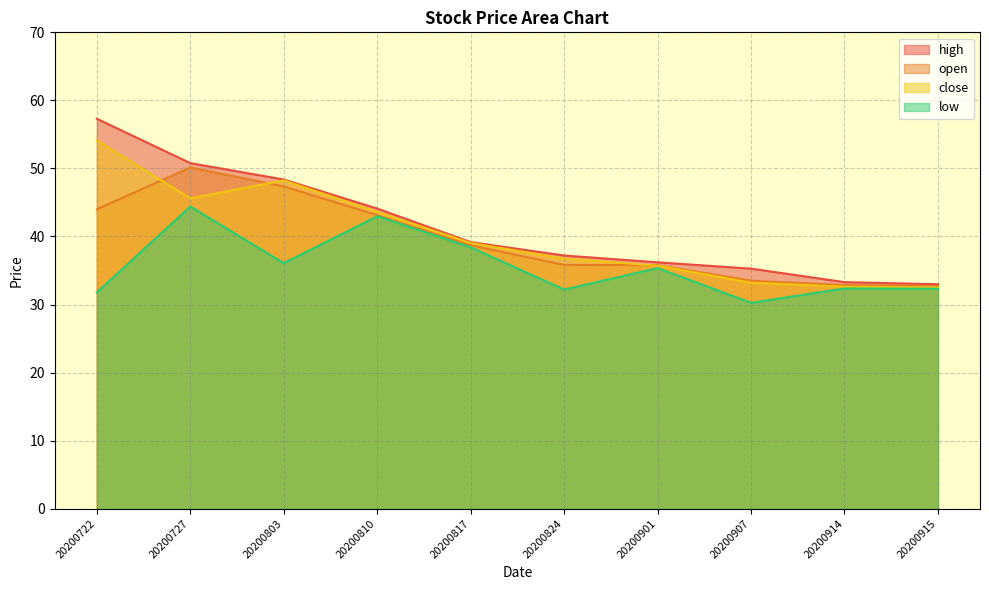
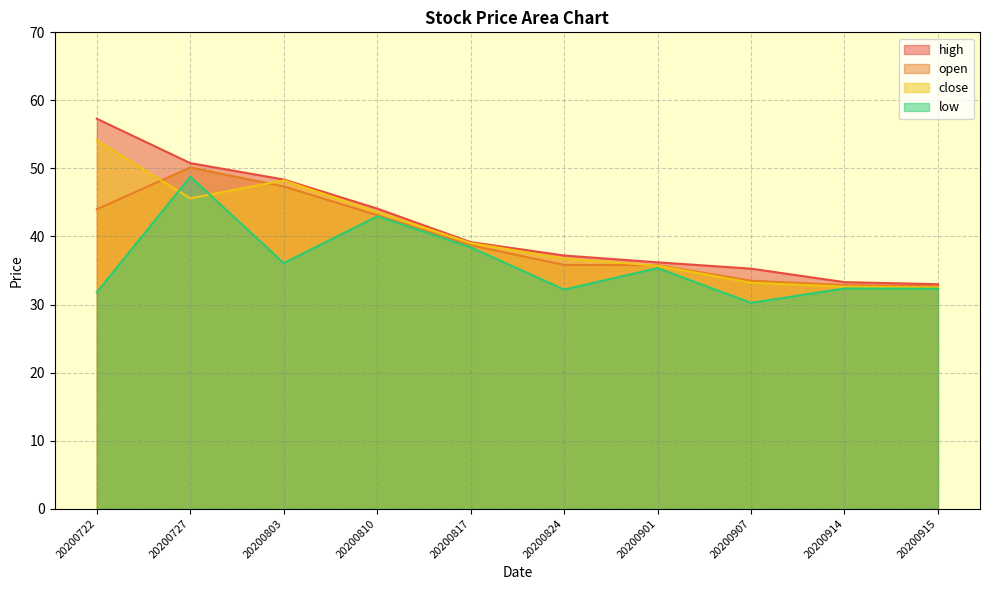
  {
    "low": {
      "20200722": 32,
-     "20200727": 44,
+     "20200727": 49,
      "20200803": 36,
      "20200824": 32,
      "20200907": 30
    }
  }
